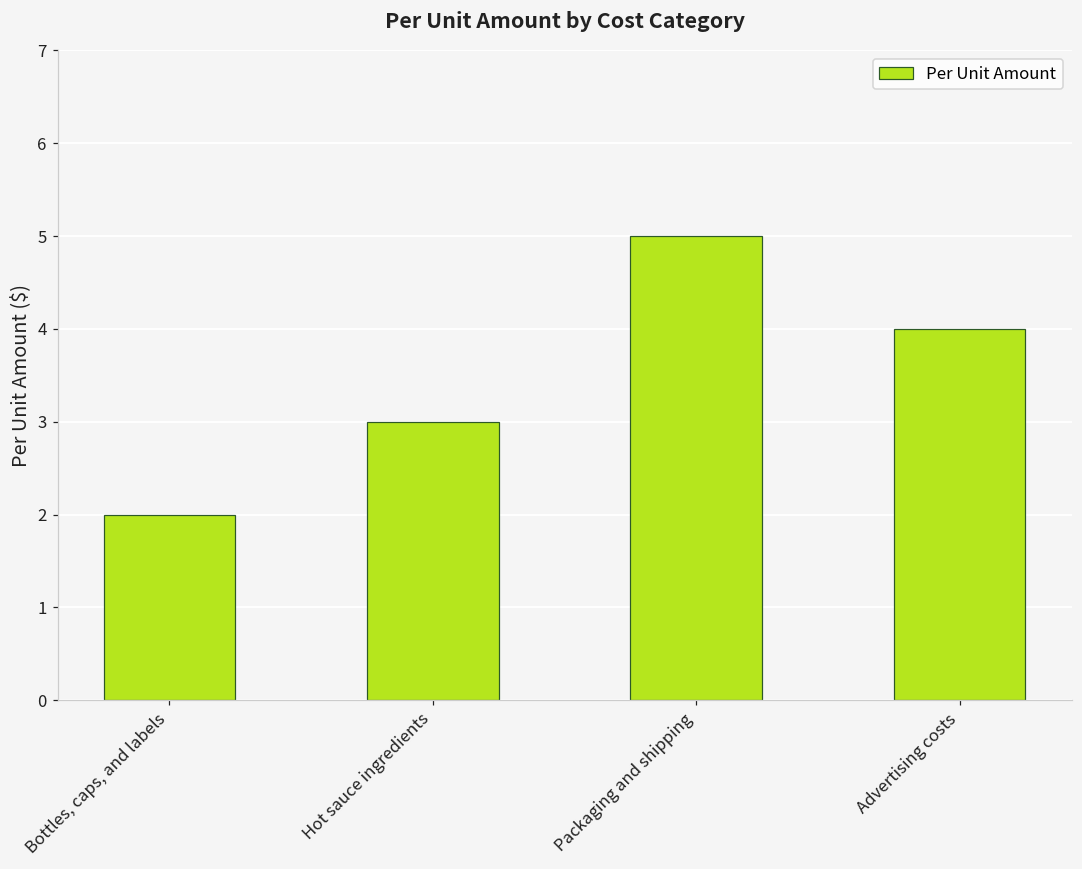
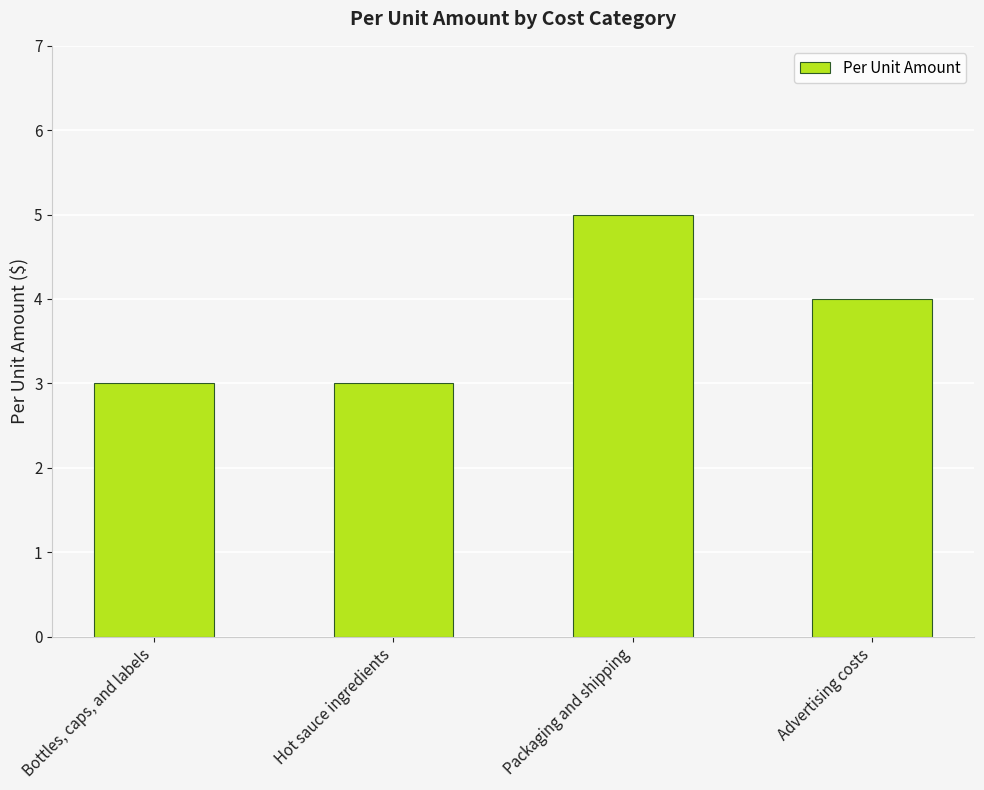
  {
-   "Bottles, caps, and labels": 2,
+   "Bottles, caps, and labels": 3,
    "Hot sauce ingredients": 3,
    "Packaging and shipping": 5,
    "Advertising costs": 4
  }
